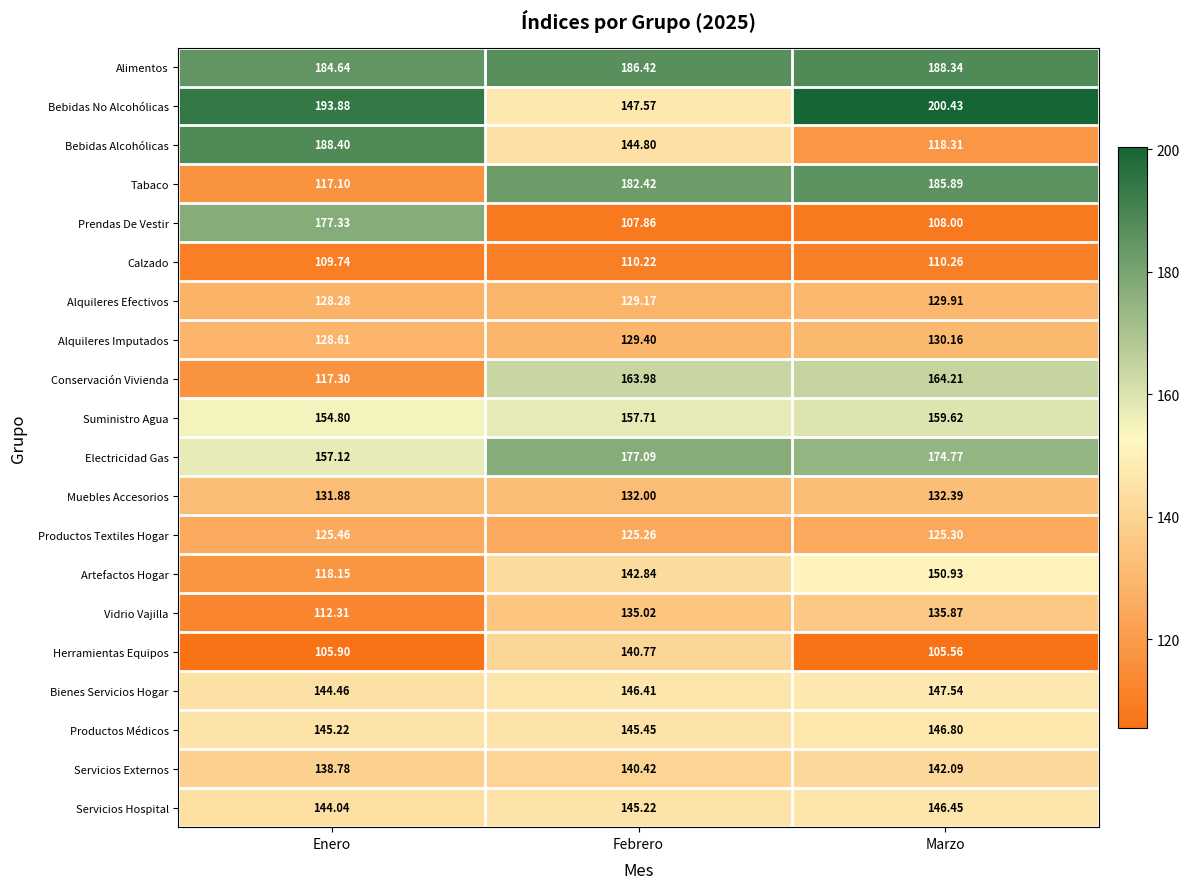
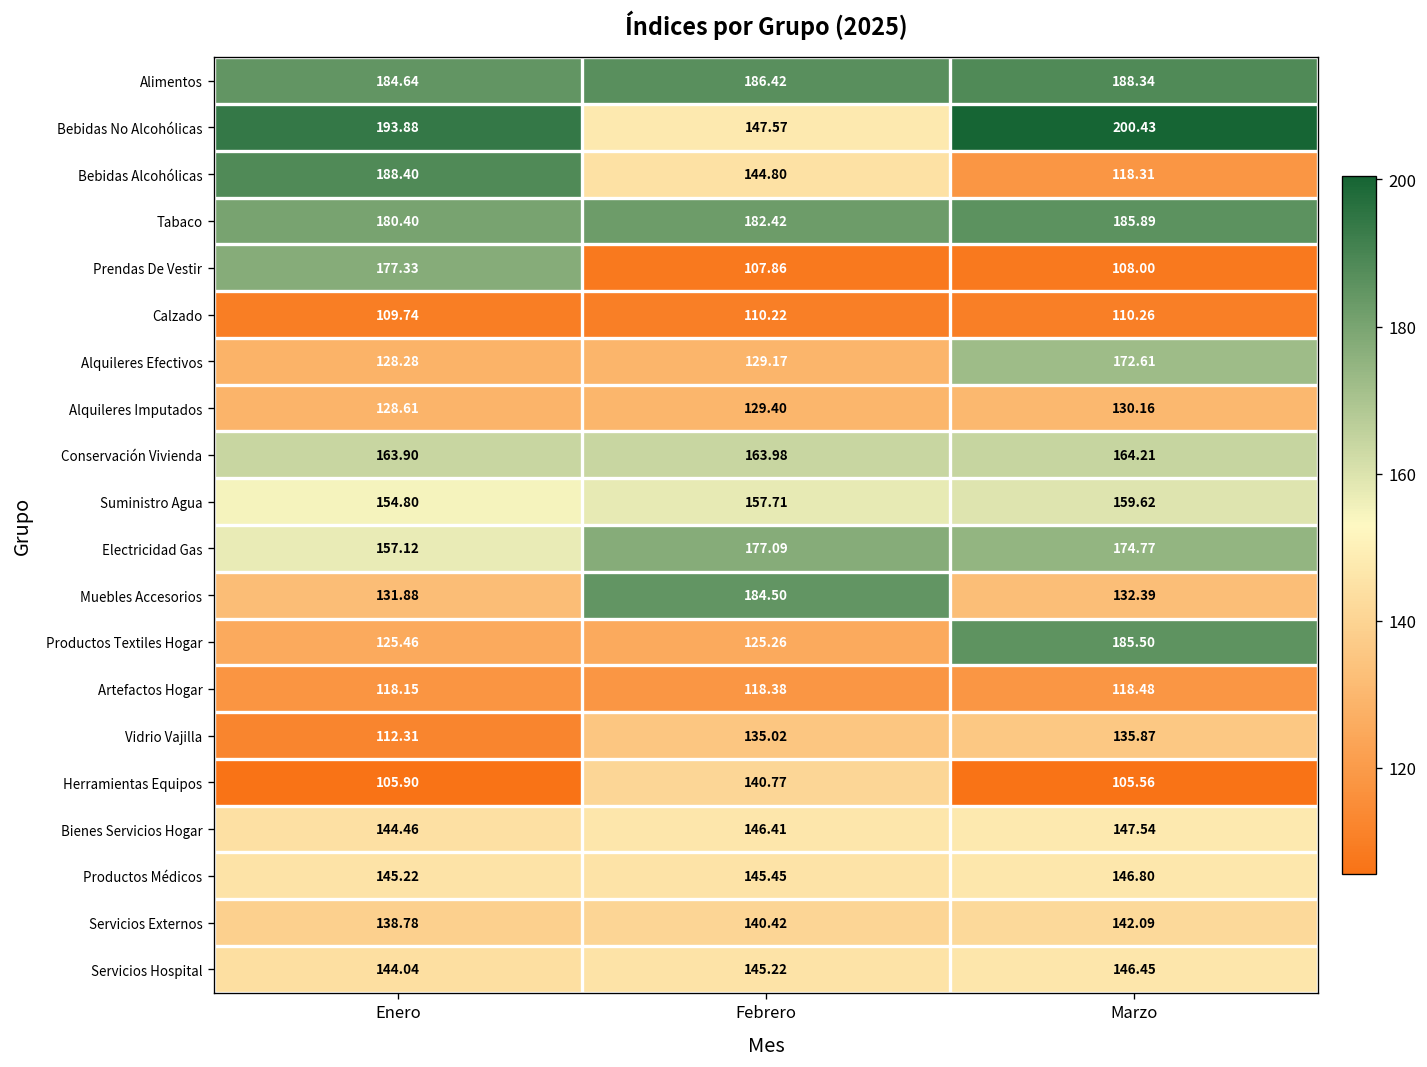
  {
    "Alimentos": {
      "Enero": 184.64,
      "Febrero": 186.42,
      "Marzo": 188.34
    },
    "Bebidas No Alcohólicas": {
      "Enero": 193.88,
      "Febrero": 147.57,
      "Marzo": 200.43
    },
    "Bebidas Alcohólicas": {
      "Enero": 188.40,
      "Febrero": 144.80,
      "Marzo": 118.31
    },
    "Tabaco": {
-     "Enero": 117.10,
+     "Enero": 180.40,
      "Febrero": 182.42,
      "Marzo": 185.89
    },
    "Prendas De Vestir": {
      "Enero": 177.33,
      "Febrero": 107.86,
      "Marzo": 108.00
    },
    "Calzado": {
      "Enero": 109.74,
      "Febrero": 110.22,
      "Marzo": 110.26
    },
    "Alquileres Efectivos": {
      "Enero": 128.28,
      "Febrero": 129.17,
-     "Marzo": 129.91
+     "Marzo": 172.61
    },
    "Alquileres Imputados": {
      "Enero": 128.61,
      "Febrero": 129.40,
      "Marzo": 130.16
    },
    "Conservación Vivienda": {
-     "Enero": 117.30,
+     "Enero": 163.90,
      "Febrero": 163.98,
      "Marzo": 164.21
    },
    "Suministro Agua": {
      "Enero": 154.80,
      "Febrero": 157.71,
      "Marzo": 159.62
    },
    "Electricidad Gas": {
      "Enero": 157.12,
      "Febrero": 177.09,
      "Marzo": 174.77
    },
    "Muebles Accesorios": {
      "Enero": 131.88,
-     "Febrero": 132.00,
+     "Febrero": 184.50,
      "Marzo": 132.39
    },
    "Productos Textiles Hogar": {
      "Enero": 125.46,
      "Febrero": 125.26,
-     "Marzo": 125.30
+     "Marzo": 185.50
    },
    "Artefactos Hogar": {
      "Enero": 118.15,
-     "Febrero": 142.84,
-     "Marzo": 150.93
+     "Febrero": 118.38,
+     "Marzo": 118.48
    },
    "Vidrio Vajilla": {
      "Enero": 112.31,
      "Febrero": 135.02,
      "Marzo": 135.87
    },
    "Herramientas Equipos": {
      "Enero": 105.90,
      "Febrero": 140.77,
      "Marzo": 105.56
    },
    "Bienes Servicios Hogar": {
      "Enero": 144.46,
      "Febrero": 146.41,
      "Marzo": 147.54
    },
    "Productos Médicos": {
      "Enero": 145.22,
      "Febrero": 145.45,
      "Marzo": 146.80
    },
    "Servicios Externos": {
      "Enero": 138.78,
      "Febrero": 140.42,
      "Marzo": 142.09
    },
    "Servicios Hospital": {
      "Enero": 144.04,
      "Febrero": 145.22,
      "Marzo": 146.45
    }
  }
